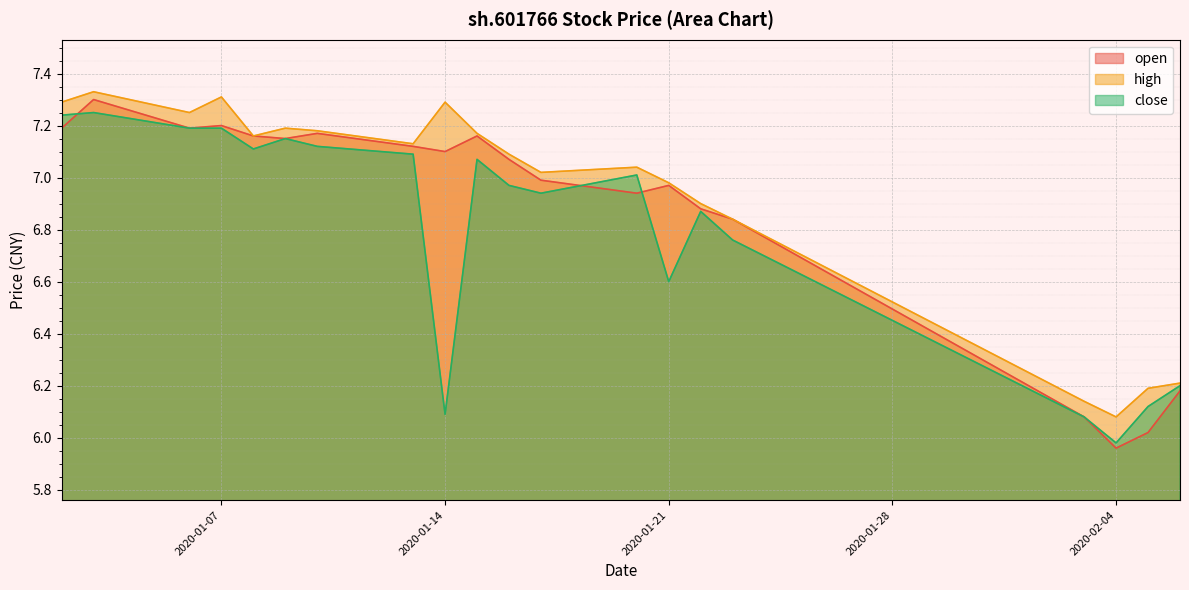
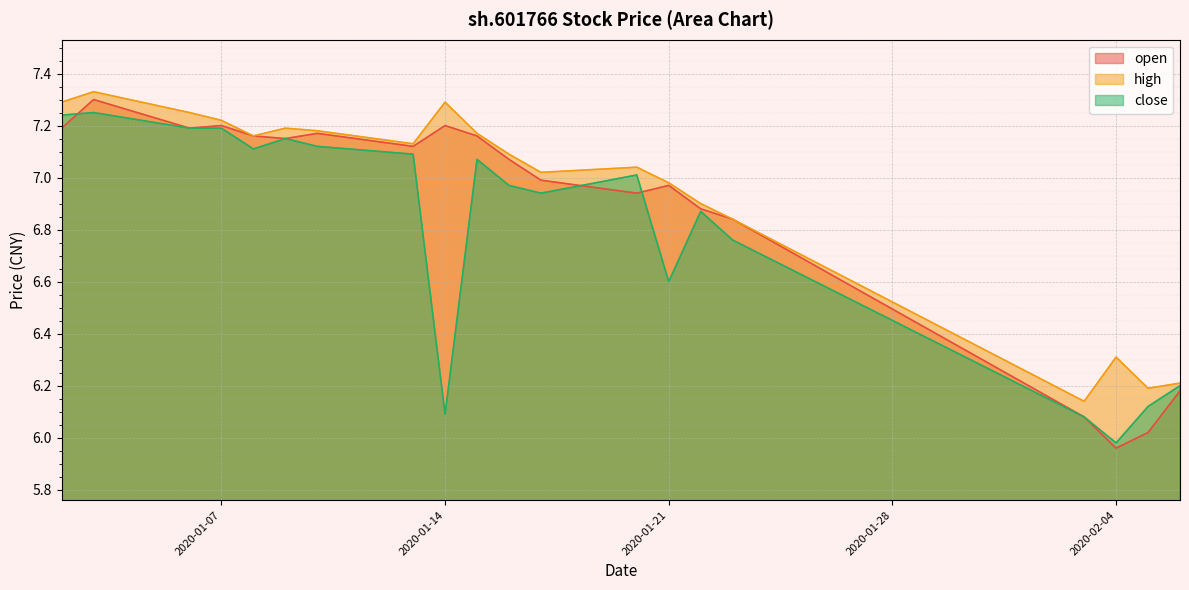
  {
    "open": {
      "2020-01-07": 7.2,
-     "2020-01-14": 7.1,
+     "2020-01-14": 7.2,
      "2020-01-21": 6.97,
      "2020-02-04": 5.96
    },
    "high": {
-     "2020-01-07": 7.31,
+     "2020-01-07": 7.22,
      "2020-01-14": 7.29,
      "2020-01-21": 6.98,
-     "2020-02-04": 6.08
+     "2020-02-04": 6.31
    },
    "close": {
      "2020-01-07": 7.19,
      "2020-01-14": 6.09,
      "2020-01-21": 6.60,
      "2020-02-04": 5.98
    }
  }
